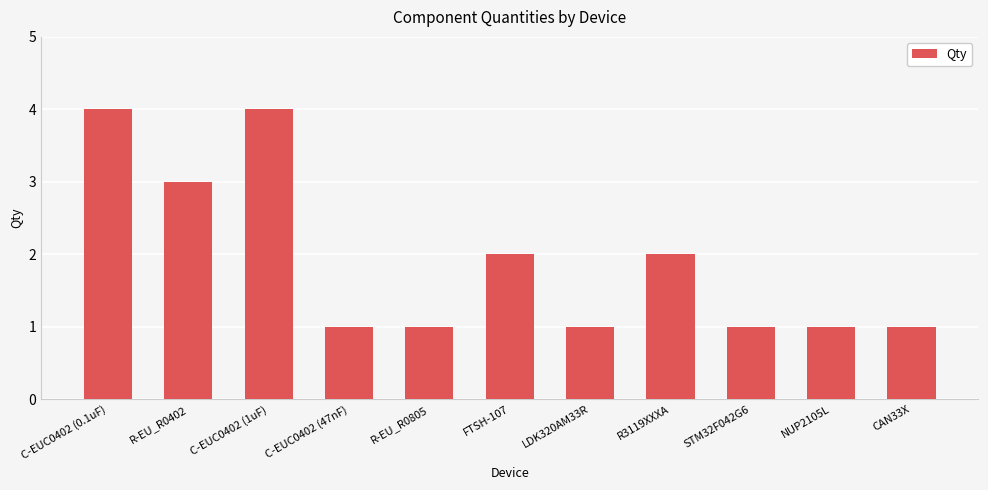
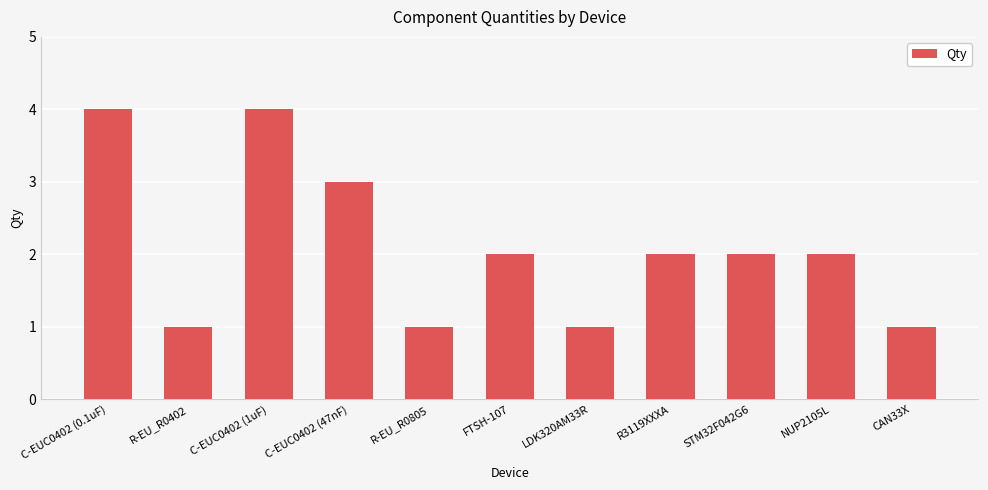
  {
    "C-EUC0402 (0.1uF)": 4,
-   "R-EU_R0402": 3,
+   "R-EU_R0402": 1,
    "C-EUC0402 (1uF)": 4,
-   "C-EUC0402 (47nF)": 1,
+   "C-EUC0402 (47nF)": 3,
    "R-EU_R0805": 1,
    "FTSH-107": 2,
    "LDK320AM33R": 1,
    "R3119XXXA": 2,
-   "STM32F042G6": 1,
-   "NUP2105L": 1,
+   "STM32F042G6": 2,
+   "NUP2105L": 2,
    "CAN33X": 1
  }
